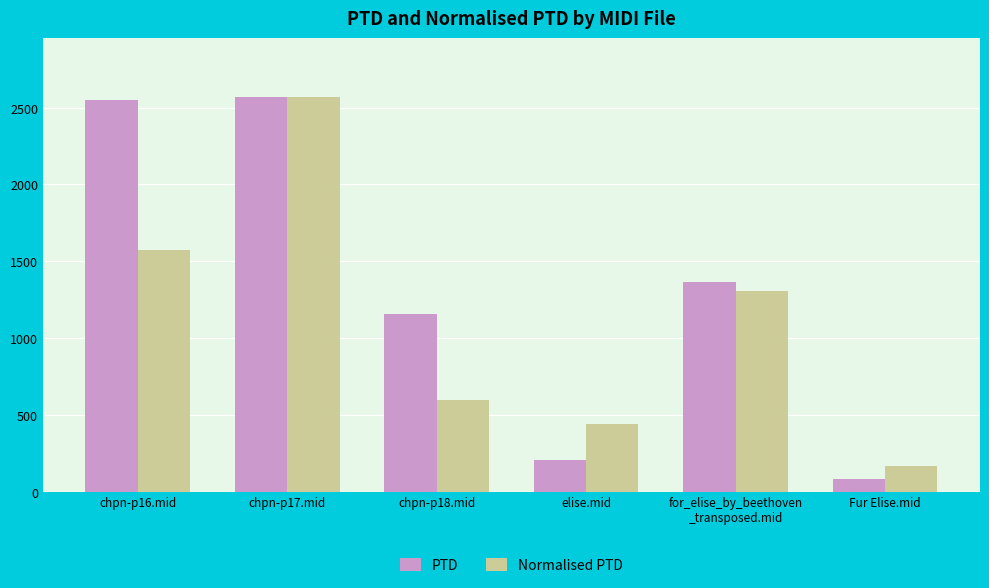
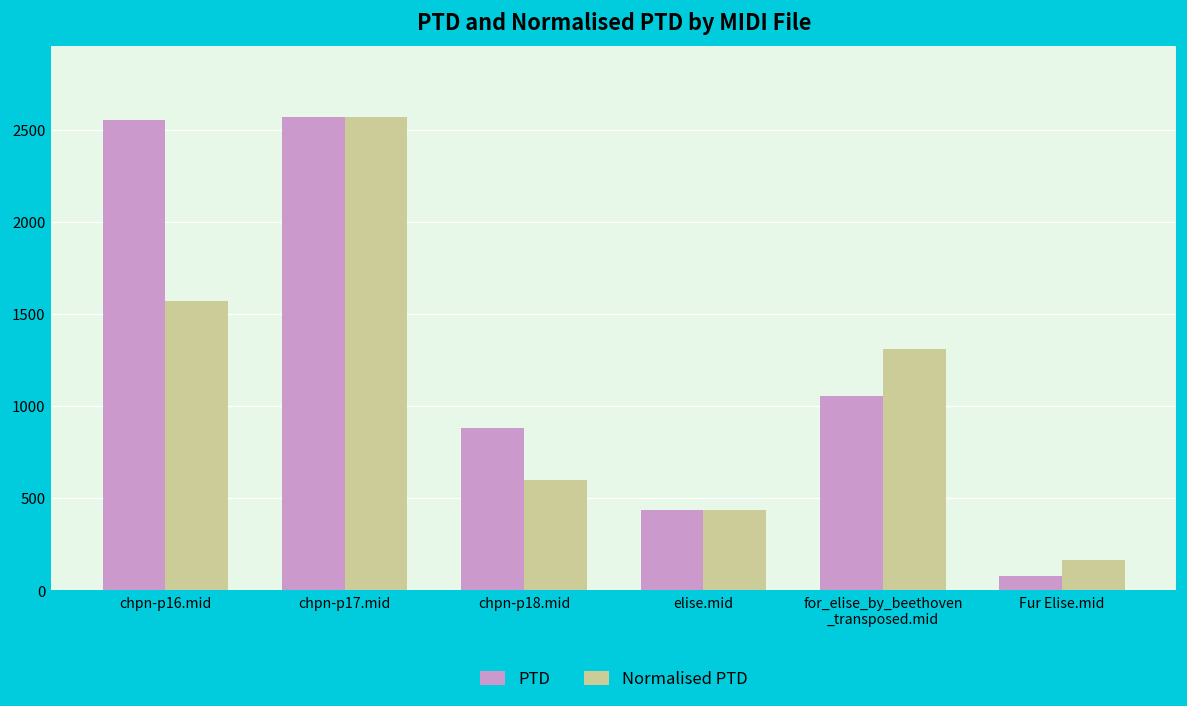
  {
    "PTD": {
      "chpn-p16.mid": 2550,
      "chpn-p17.mid": 2570,
-     "chpn-p18.mid": 1160,
-     "elise.mid": 200,
-     "for_elise_by_beethoven _transposed.mid": 1360,
+     "chpn-p18.mid": 880,
+     "elise.mid": 440,
+     "for_elise_by_beethoven _transposed.mid": 1060,
      "Fur Elise.mid": 80
    },
    "Normalised PTD": {
      "chpn-p16.mid": 1570,
      "chpn-p17.mid": 2570,
      "chpn-p18.mid": 600,
      "elise.mid": 440,
      "for_elise_by_beethoven _transposed.mid": 1310,
      "Fur Elise.mid": 170
    }
  }
